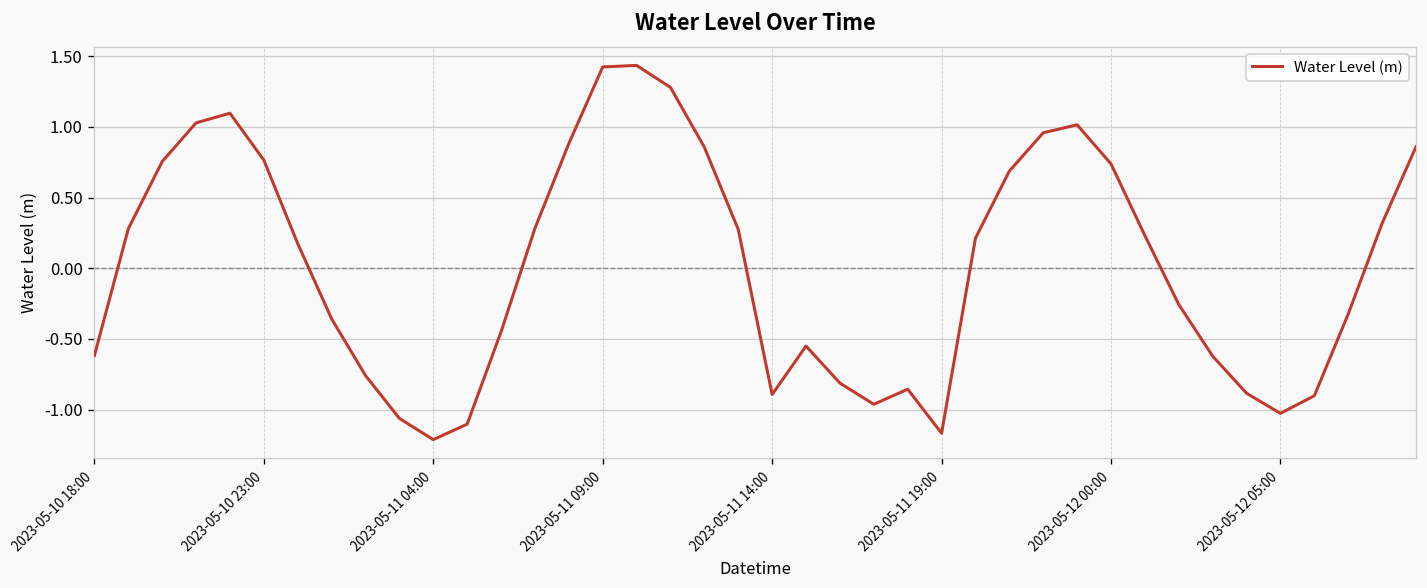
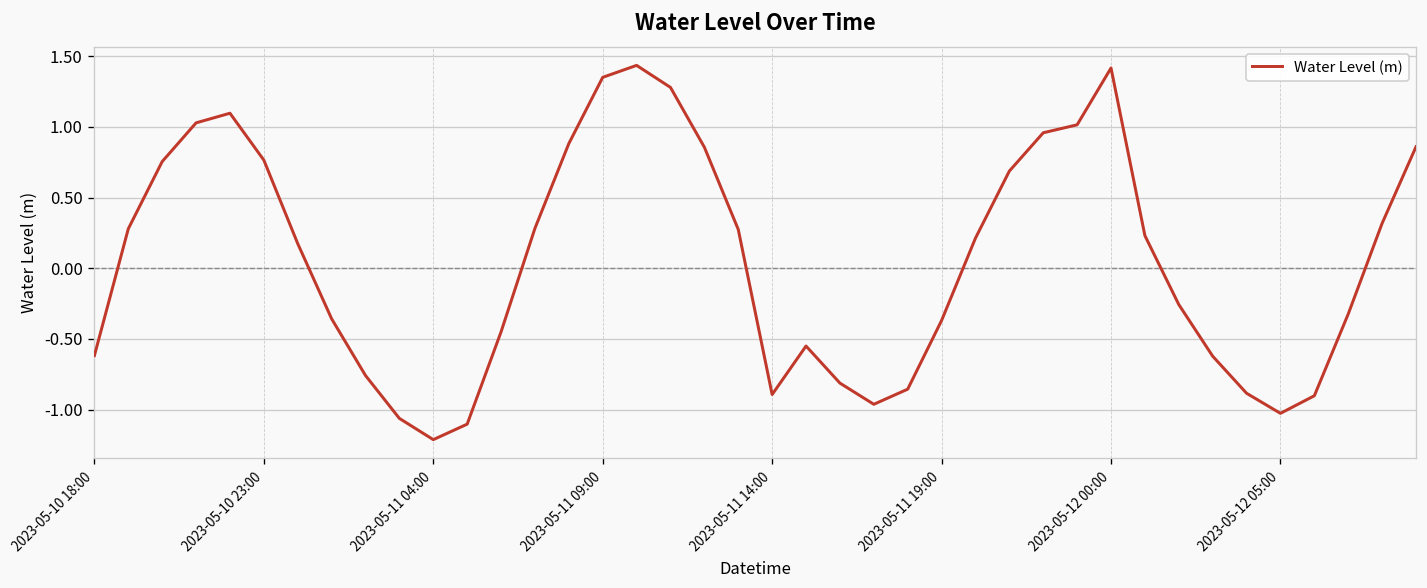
  {
    "2023-05-10 18:00": -0.62,
    "2023-05-10 23:00": 0.76,
    "2023-05-11 04:00": -1.21,
-   "2023-05-11 09:00": 1.42,
+   "2023-05-11 09:00": 1.35,
    "2023-05-11 14:00": -0.89,
-   "2023-05-11 19:00": -1.17,
-   "2023-05-12 00:00": 0.74,
+   "2023-05-11 19:00": -0.37,
+   "2023-05-12 00:00": 1.42,
    "2023-05-12 05:00": -1.03
  }
